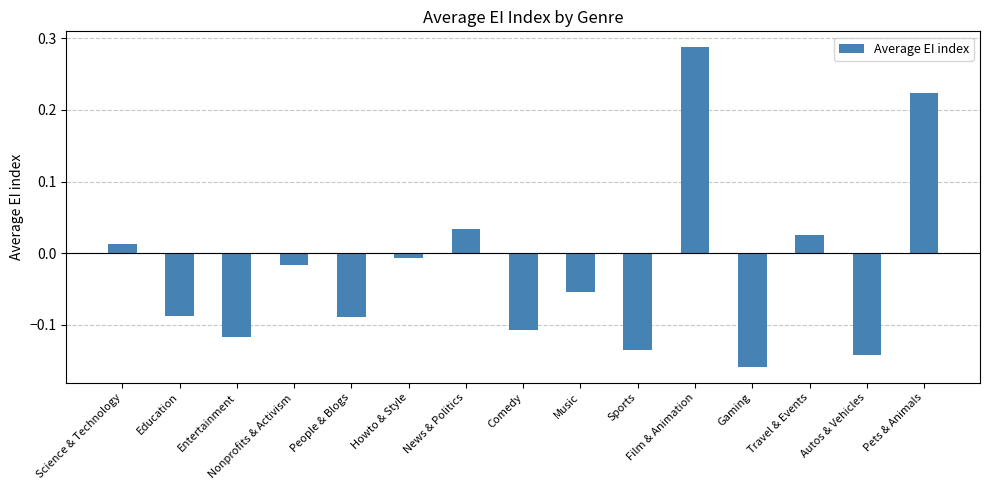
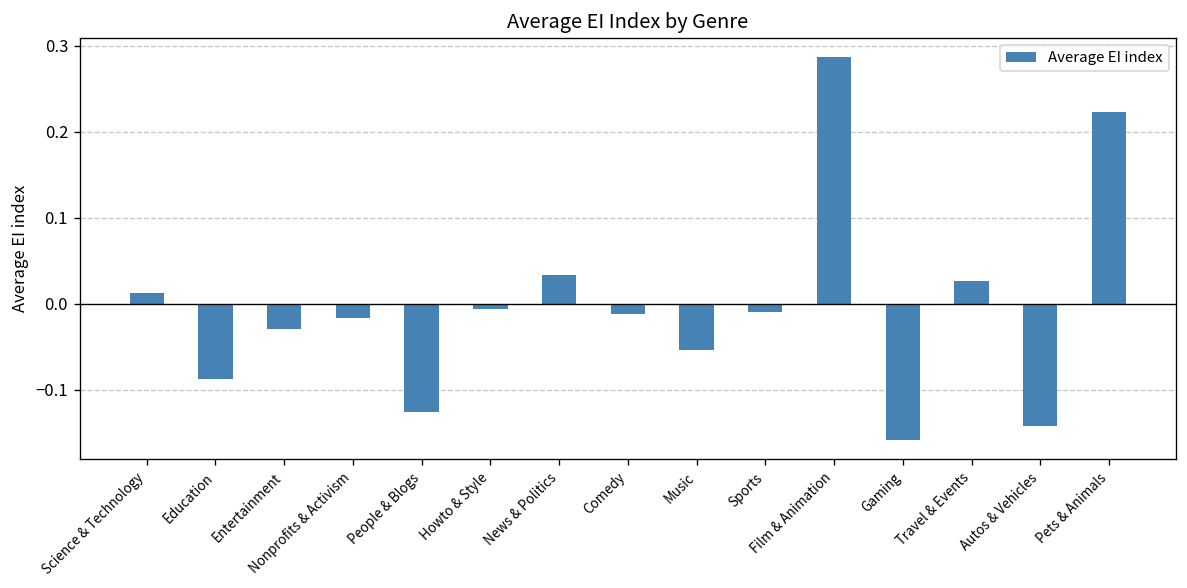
  {
    "Science & Technology": 0.01,
    "Education": -0.09,
-   "Entertainment": -0.12,
+   "Entertainment": -0.03,
    "Nonprofits & Activism": -0.02,
-   "People & Blogs": -0.09,
+   "People & Blogs": -0.13,
    "Howto & Style": -0.01,
    "News & Politics": 0.03,
-   "Comedy": -0.11,
+   "Comedy": -0.01,
    "Music": -0.05,
-   "Sports": -0.14,
+   "Sports": -0.01,
    "Film & Animation": 0.29,
    "Gaming": -0.16,
    "Travel & Events": 0.03,
    "Autos & Vehicles": -0.14,
    "Pets & Animals": 0.22
  }
